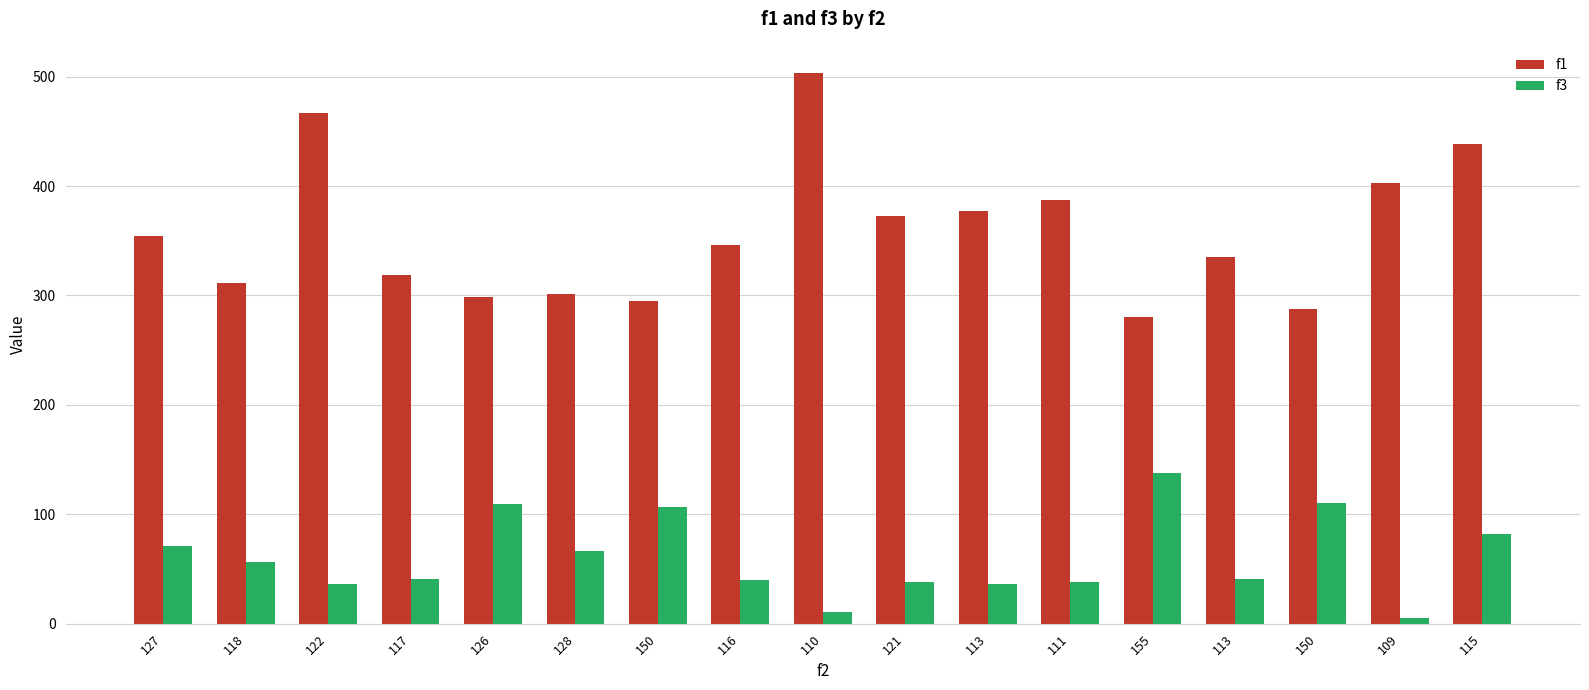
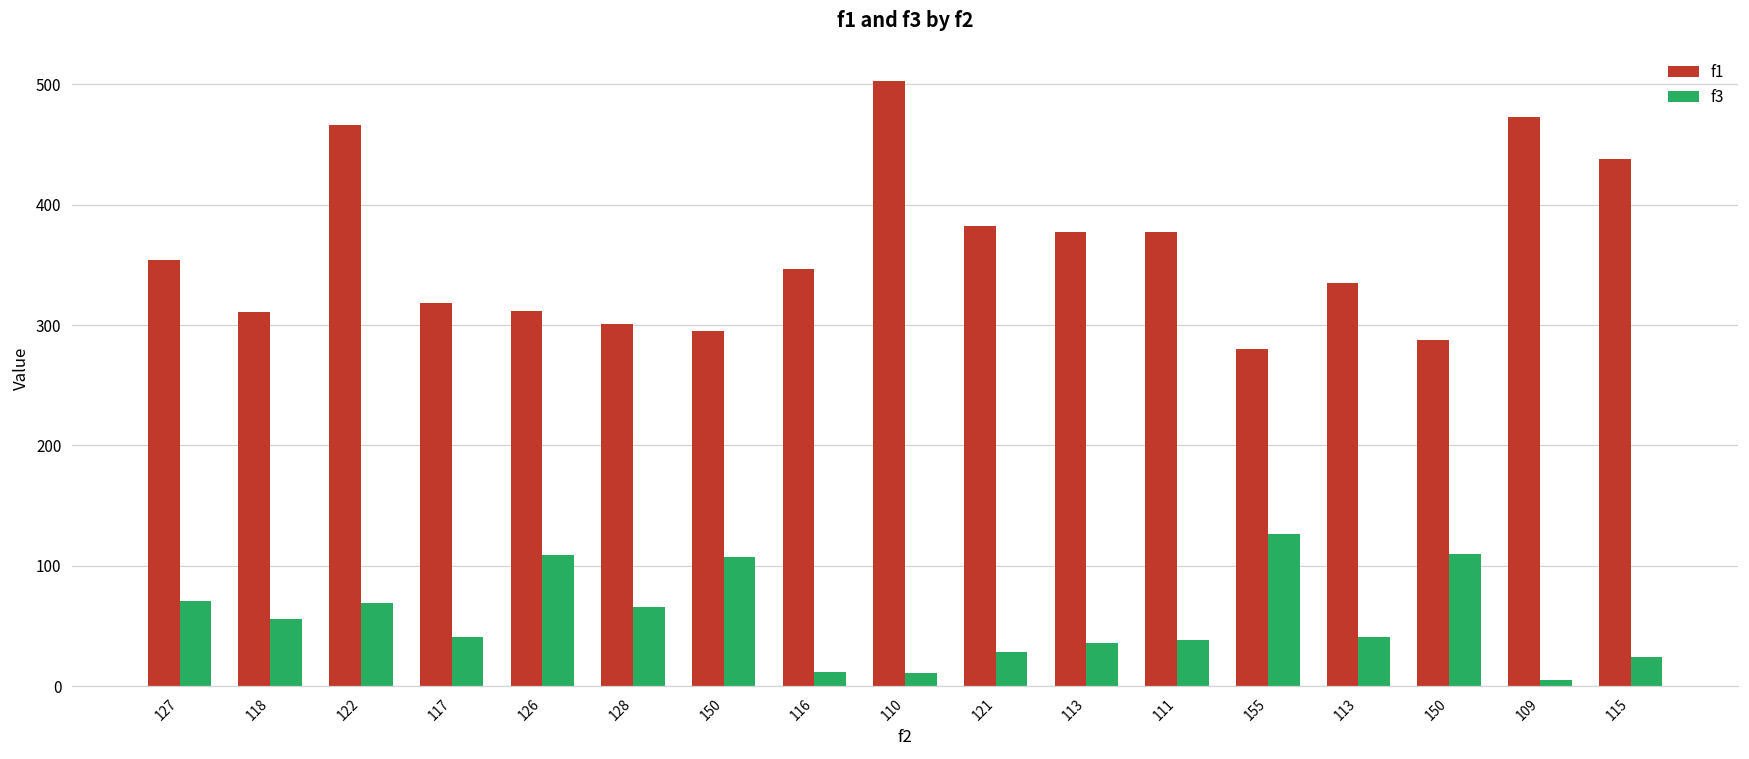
  {
    "f1": {
      "127": 354,
      "118": 311,
      "122": 466,
      "117": 319,
-     "126": 298,
+     "126": 311,
      "128": 301,
      "116": 346,
      "110": 503,
-     "121": 373,
-     "111": 387,
+     "121": 382,
+     "111": 377,
      "155": 280,
-     "109": 403,
+     "109": 473,
      "115": 438
    },
    "f3": {
      "127": 71,
      "118": 56,
-     "122": 36,
+     "122": 69,
      "117": 41,
      "126": 109,
      "128": 66,
-     "116": 40,
+     "116": 12,
      "110": 11,
-     "121": 38,
+     "121": 28,
      "111": 38,
-     "155": 138,
+     "155": 126,
      "109": 5,
-     "115": 82
+     "115": 24
    }
  }
